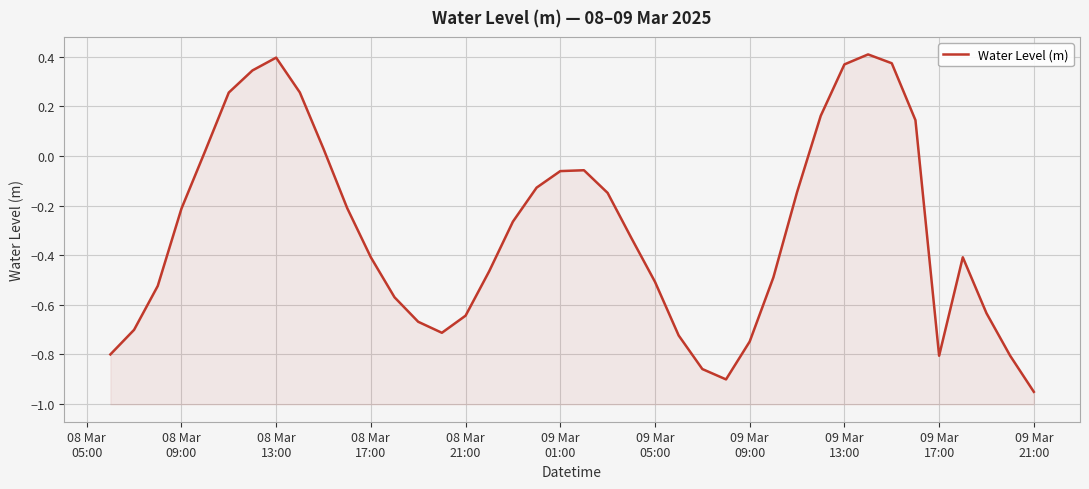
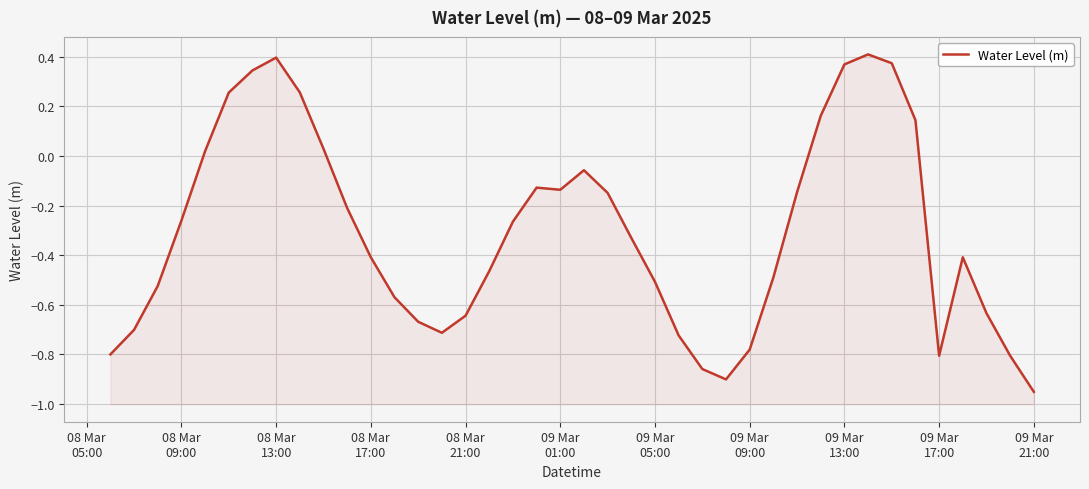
  {
-   "08 Mar 09:00": -0.21,
+   "08 Mar 09:00": -0.26,
    "08 Mar 13:00": 0.40,
    "08 Mar 17:00": -0.41,
    "08 Mar 21:00": -0.64,
-   "09 Mar 01:00": -0.06,
+   "09 Mar 01:00": -0.14,
    "09 Mar 05:00": -0.51,
-   "09 Mar 09:00": -0.75,
+   "09 Mar 09:00": -0.78,
    "09 Mar 13:00": 0.37,
    "09 Mar 17:00": -0.81,
    "09 Mar 21:00": -0.95
  }
